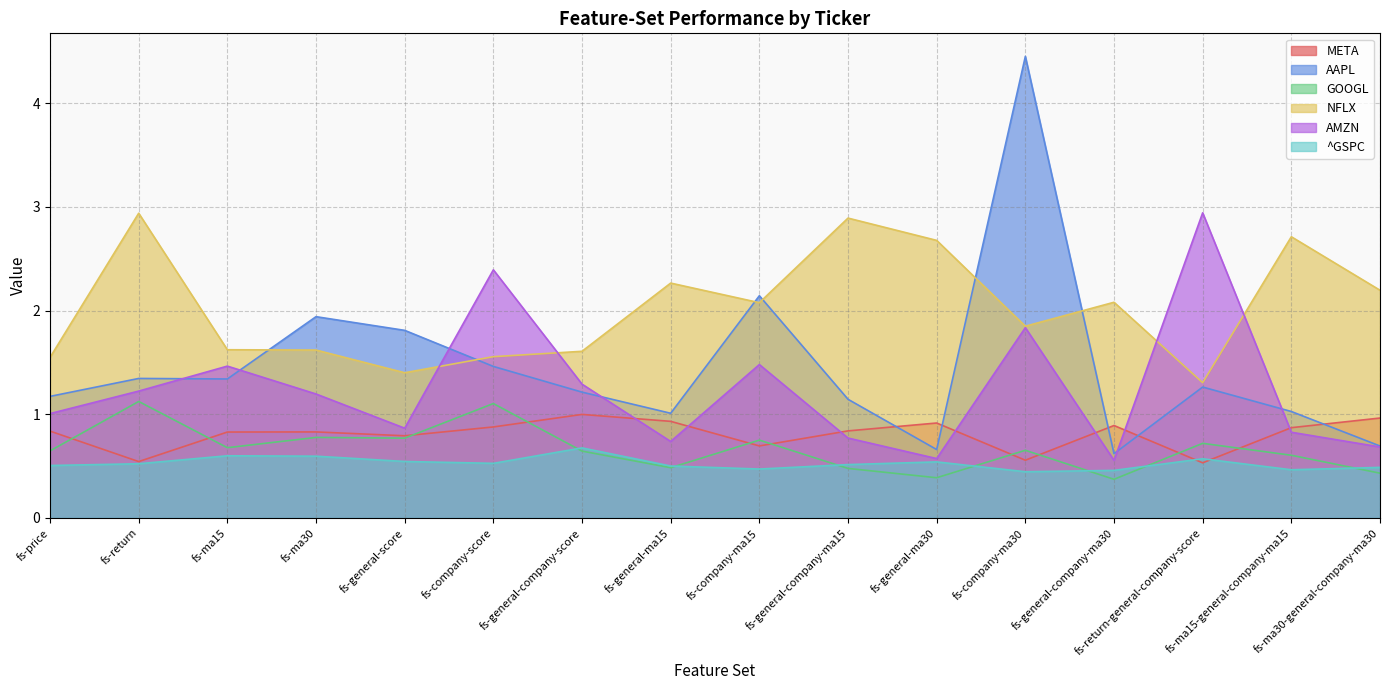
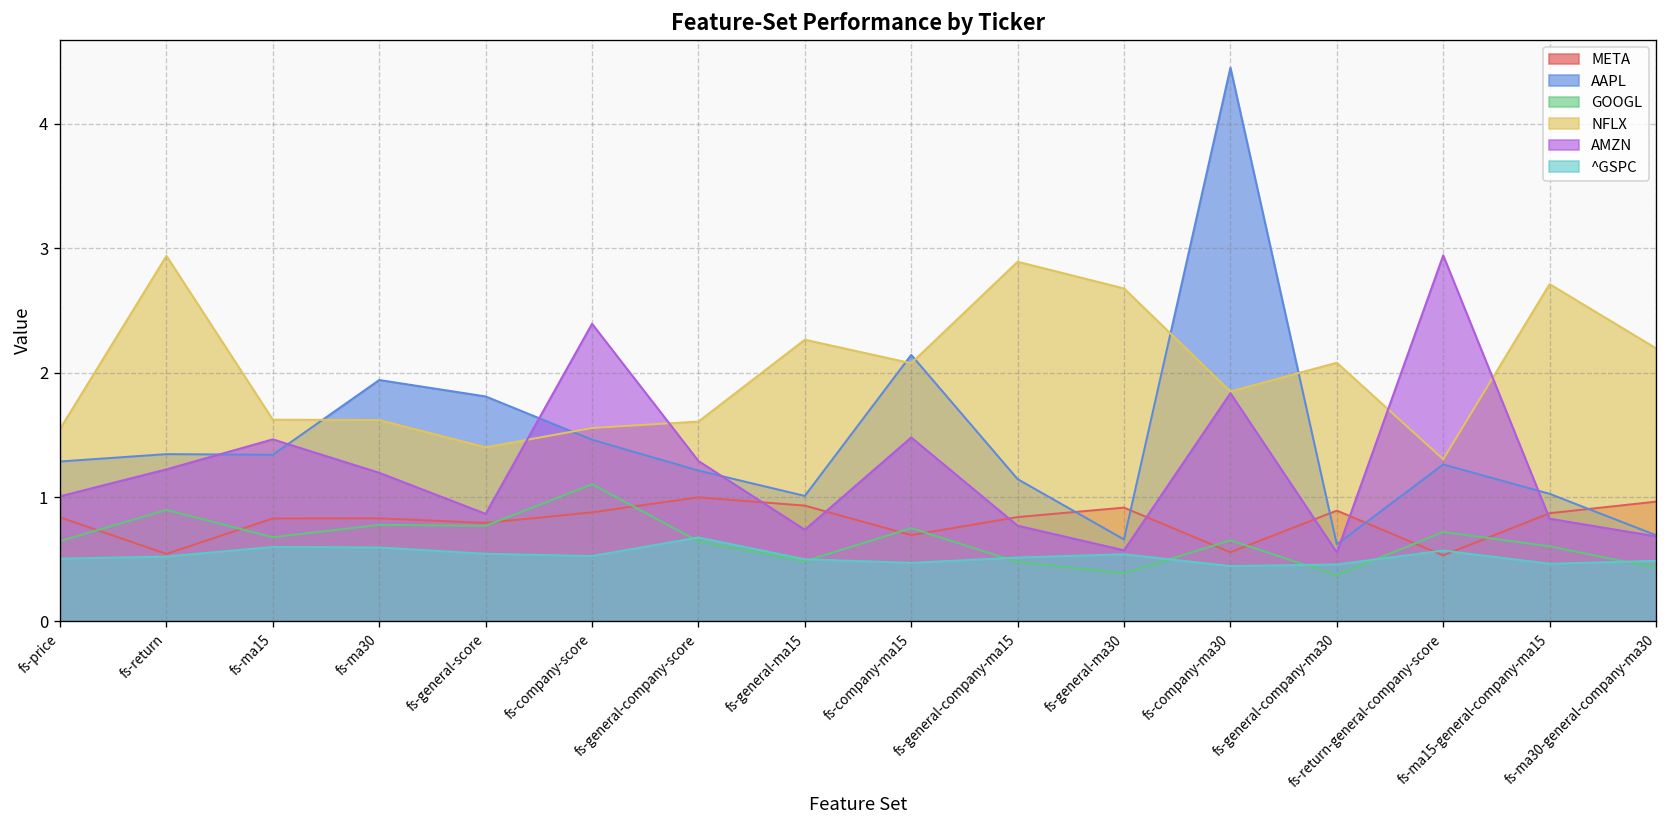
  {
    "META": {
      "fs-price": 0.84,
      "fs-ma15": 0.83,
      "fs-ma30": 0.83,
      "fs-company-score": 0.88,
      "fs-general-company-score": 1.00,
      "fs-general-ma15": 0.93,
      "fs-company-ma15": 0.69,
      "fs-general-company-ma15": 0.84,
      "fs-general-ma30": 0.92,
      "fs-company-ma30": 0.56,
      "fs-general-company-ma30": 0.89,
      "fs-return-general-company-score": 0.53,
      "fs-ma15-general-company-ma15": 0.87,
      "fs-ma30-general-company-ma30": 0.96
    },
    "AAPL": {
-     "fs-price": 1.17,
+     "fs-price": 1.29,
      "fs-return": 1.35,
      "fs-ma15": 1.34,
      "fs-ma30": 1.94,
      "fs-general-score": 1.81,
      "fs-company-score": 1.46,
      "fs-general-company-score": 1.21,
      "fs-general-ma15": 1.01,
      "fs-company-ma15": 2.14,
      "fs-general-company-ma15": 1.14,
      "fs-general-ma30": 0.66,
      "fs-company-ma30": 4.45,
      "fs-general-company-ma30": 0.62,
      "fs-return-general-company-score": 1.26,
      "fs-ma15-general-company-ma15": 1.03
    },
    "GOOGL": {
      "fs-price": 0.65,
-     "fs-return": 1.12,
+     "fs-return": 0.90,
      "fs-ma15": 0.68,
      "fs-ma30": 0.78,
      "fs-company-score": 1.10,
      "fs-general-company-score": 0.64,
      "fs-company-ma15": 0.75,
      "fs-general-company-ma15": 0.48,
      "fs-general-ma30": 0.39,
      "fs-company-ma30": 0.65,
      "fs-general-company-ma30": 0.37,
      "fs-return-general-company-score": 0.72,
      "fs-ma15-general-company-ma15": 0.60,
      "fs-ma30-general-company-ma30": 0.43
    },
    "NFLX": {
      "fs-price": 1.55,
      "fs-return": 2.94,
      "fs-ma15": 1.62,
      "fs-ma30": 1.62,
      "fs-general-score": 1.40,
      "fs-company-score": 1.56,
      "fs-general-company-score": 1.61,
      "fs-general-ma15": 2.27,
      "fs-company-ma15": 2.08,
      "fs-general-company-ma15": 2.89,
      "fs-general-ma30": 2.68,
      "fs-general-company-ma30": 2.08,
      "fs-return-general-company-score": 1.30,
      "fs-ma15-general-company-ma15": 2.71,
      "fs-ma30-general-company-ma30": 2.20
    },
    "AMZN": {
      "fs-price": 1.01,
      "fs-return": 1.22,
      "fs-ma15": 1.46,
      "fs-ma30": 1.20,
      "fs-general-score": 0.87,
      "fs-company-score": 2.39,
      "fs-general-company-score": 1.29,
      "fs-general-ma15": 0.74,
      "fs-company-ma15": 1.48,
      "fs-general-company-ma15": 0.77,
      "fs-general-ma30": 0.57,
      "fs-general-company-ma30": 0.56,
      "fs-return-general-company-score": 2.94,
      "fs-ma15-general-company-ma15": 0.83
    },
    "^GSPC": {
      "fs-price": 0.51,
      "fs-ma15": 0.60,
      "fs-ma30": 0.60,
      "fs-general-score": 0.54,
      "fs-company-score": 0.53,
      "fs-general-company-score": 0.68,
      "fs-company-ma15": 0.47,
      "fs-general-company-ma15": 0.51,
      "fs-general-ma30": 0.54,
      "fs-company-ma30": 0.45,
      "fs-general-company-ma30": 0.46,
      "fs-return-general-company-score": 0.57,
      "fs-ma15-general-company-ma15": 0.46,
      "fs-ma30-general-company-ma30": 0.49
    }
  }
